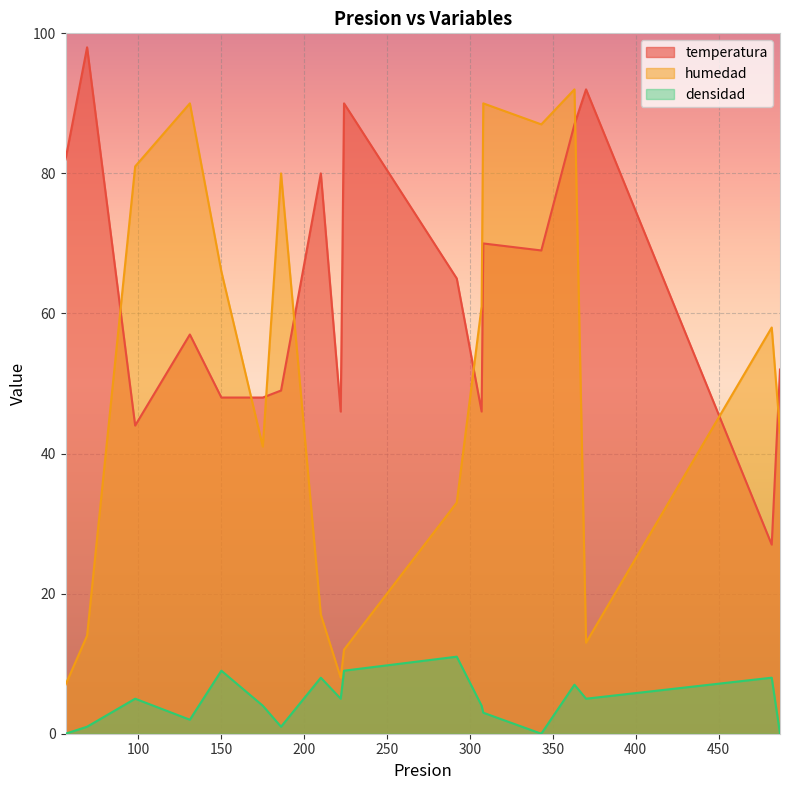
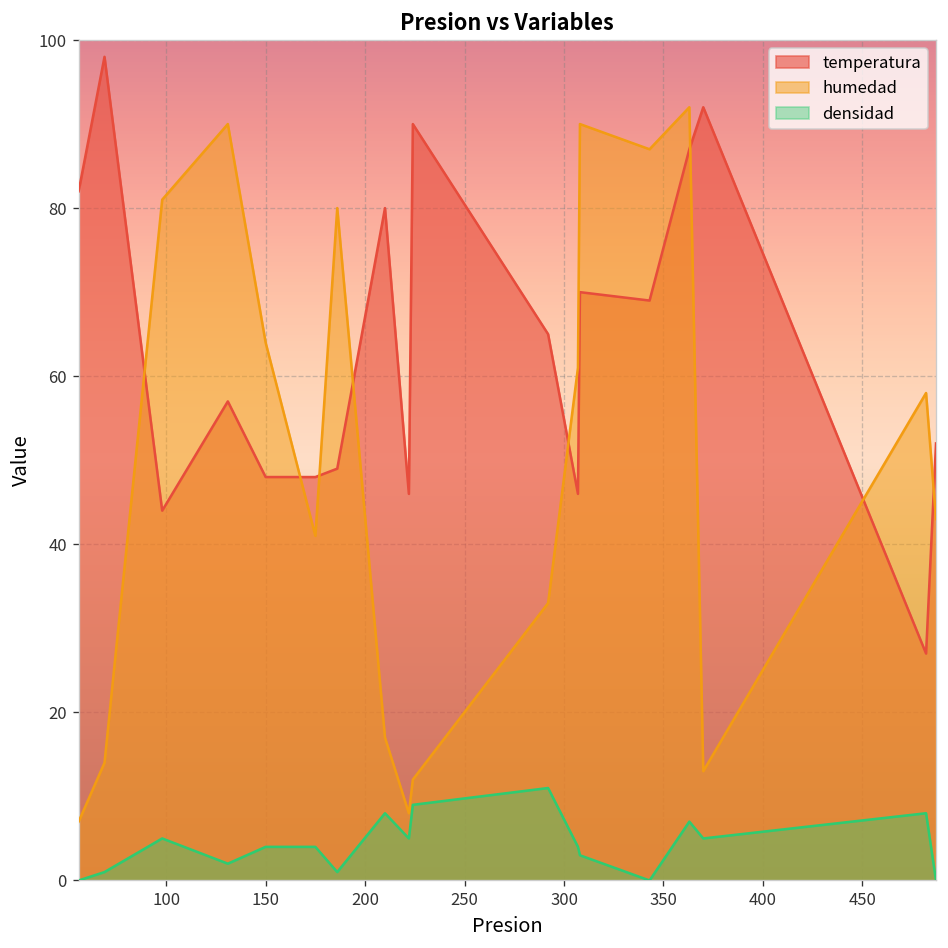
  {
    "temperatura": {
      "150": 48
    },
    "humedad": {
-     "150": 66
+     "150": 64
    },
    "densidad": {
-     "150": 9
+     "150": 4
    }
  }
